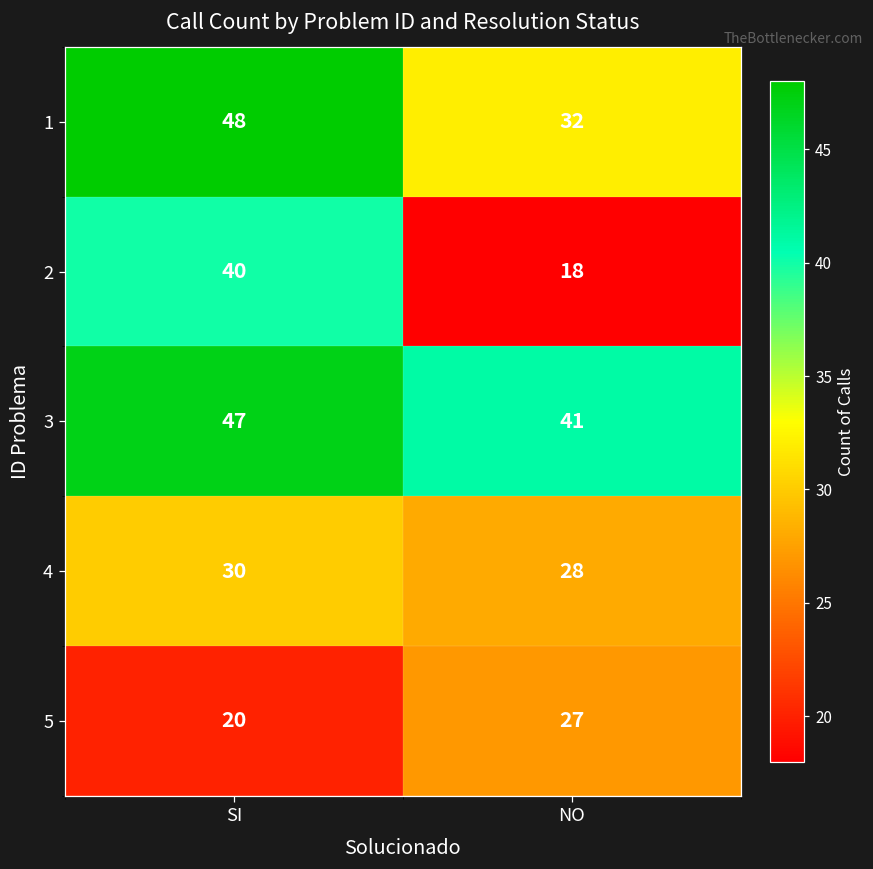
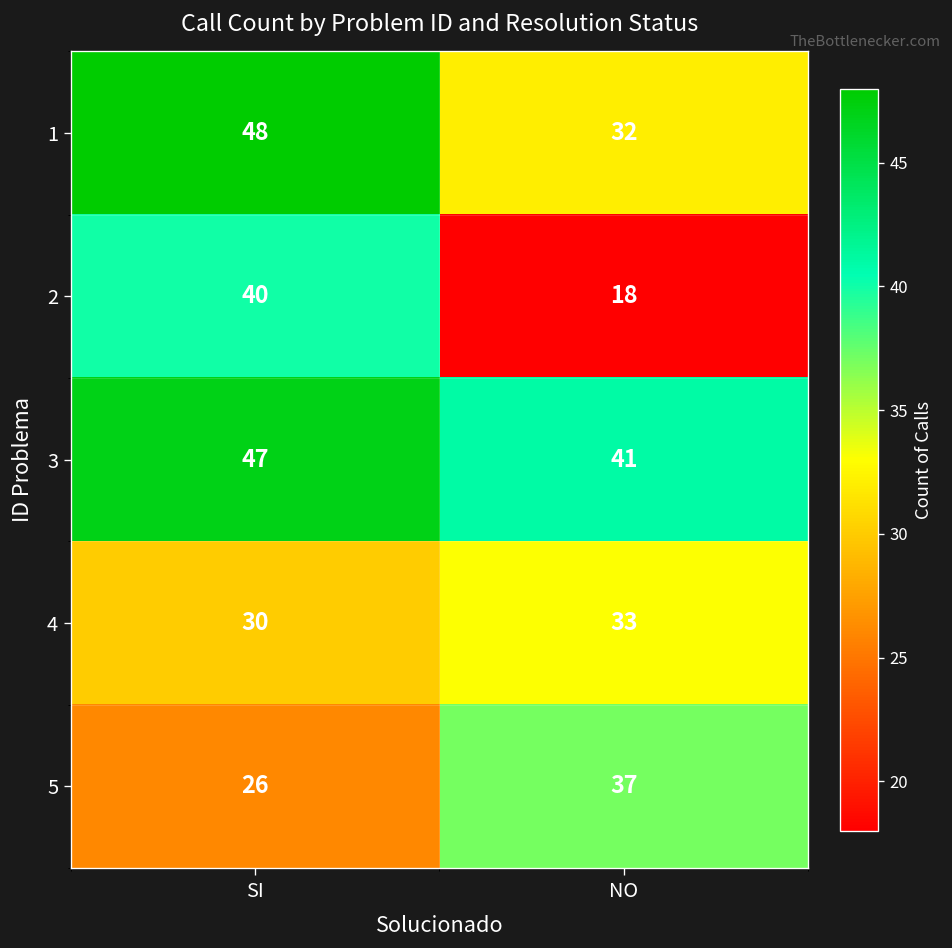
  {
    "1": {
      "SI": 48,
      "NO": 32
    },
    "2": {
      "SI": 40,
      "NO": 18
    },
    "3": {
      "SI": 47,
      "NO": 41
    },
    "4": {
      "SI": 30,
-     "NO": 28
+     "NO": 33
    },
    "5": {
-     "SI": 20,
-     "NO": 27
+     "SI": 26,
+     "NO": 37
    }
  }
